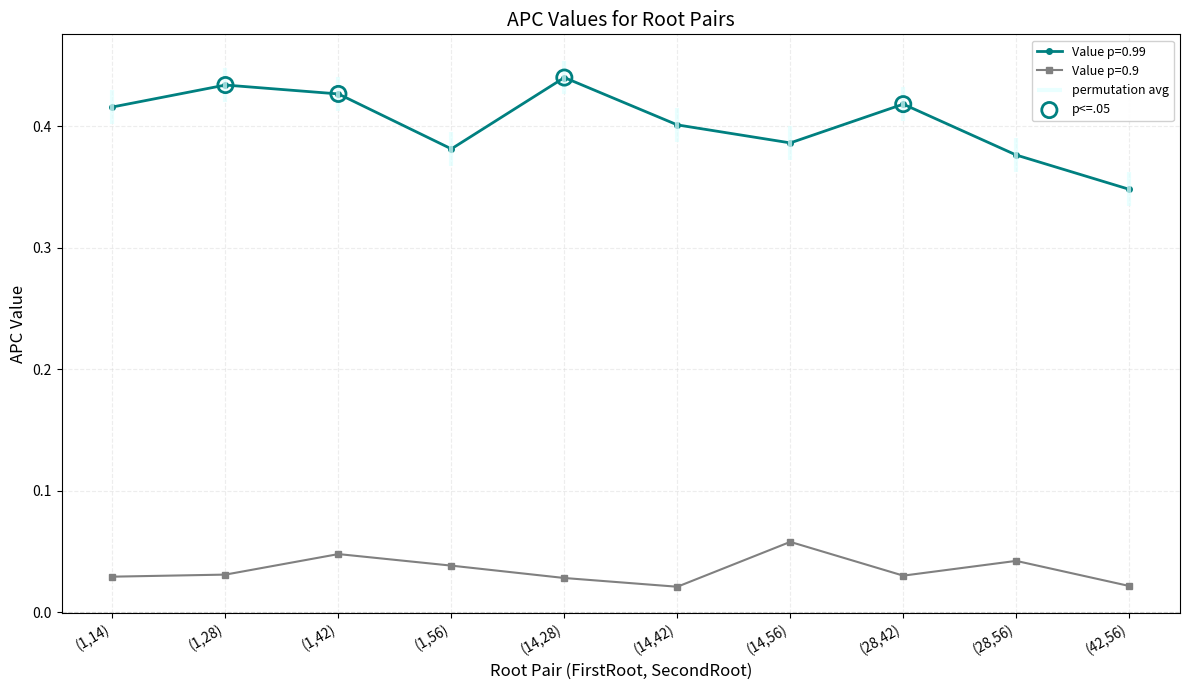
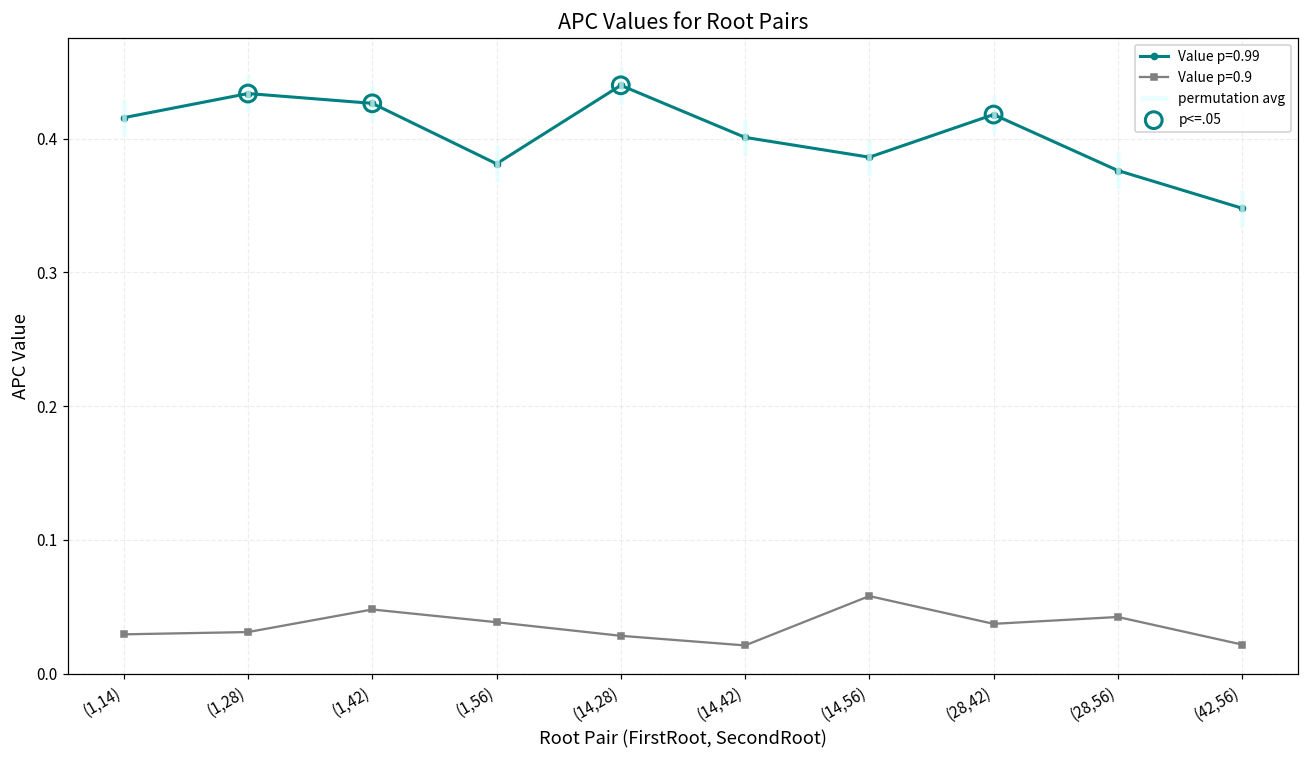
  {
    "Value p=0.99": {
      "(1,14)": 0.416,
      "(1,56)": 0.381,
      "(14,42)": 0.401,
      "(14,56)": 0.386,
      "(28,56)": 0.376,
      "(42,56)": 0.348
    },
    "Value p=0.9": {
      "(1,14)": 0.029,
      "(1,28)": 0.031,
      "(1,42)": 0.048,
      "(1,56)": 0.038,
      "(14,28)": 0.028,
      "(14,42)": 0.021,
      "(14,56)": 0.058,
-     "(28,42)": 0.030,
+     "(28,42)": 0.037,
      "(28,56)": 0.042,
      "(42,56)": 0.022
    }
  }
